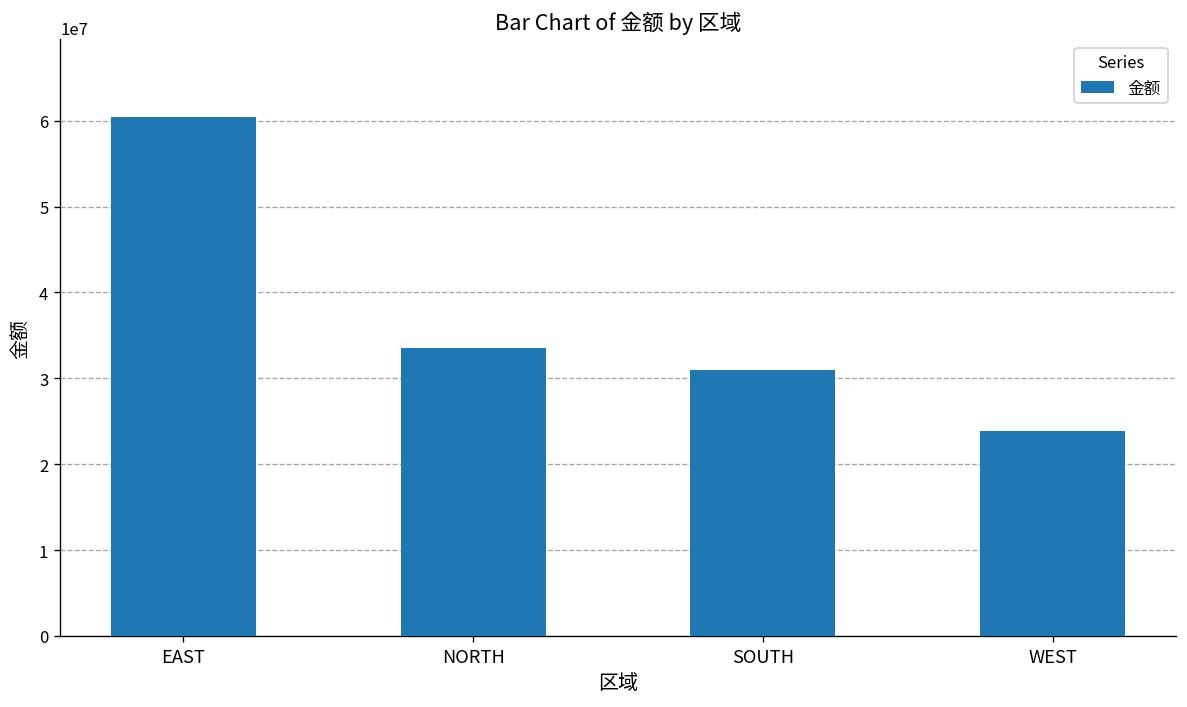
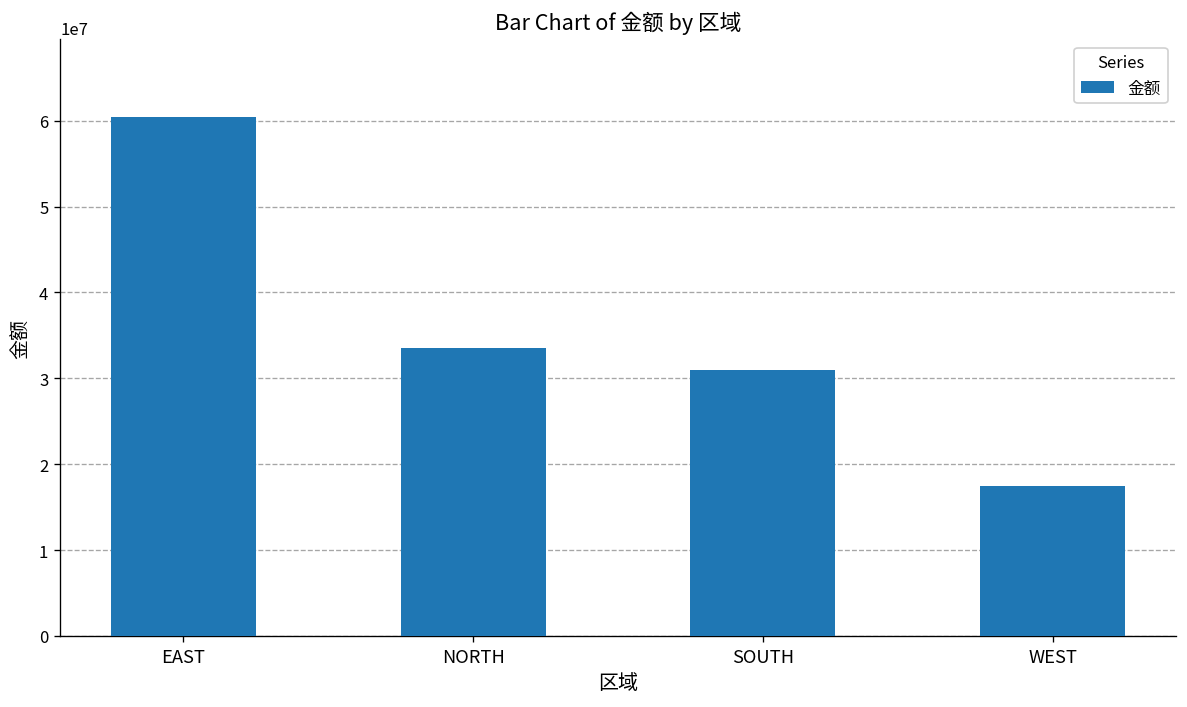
  {
    "EAST": 60000000,
    "NORTH": 34000000,
    "SOUTH": 31000000,
-   "WEST": 24000000
+   "WEST": 17000000
  }
